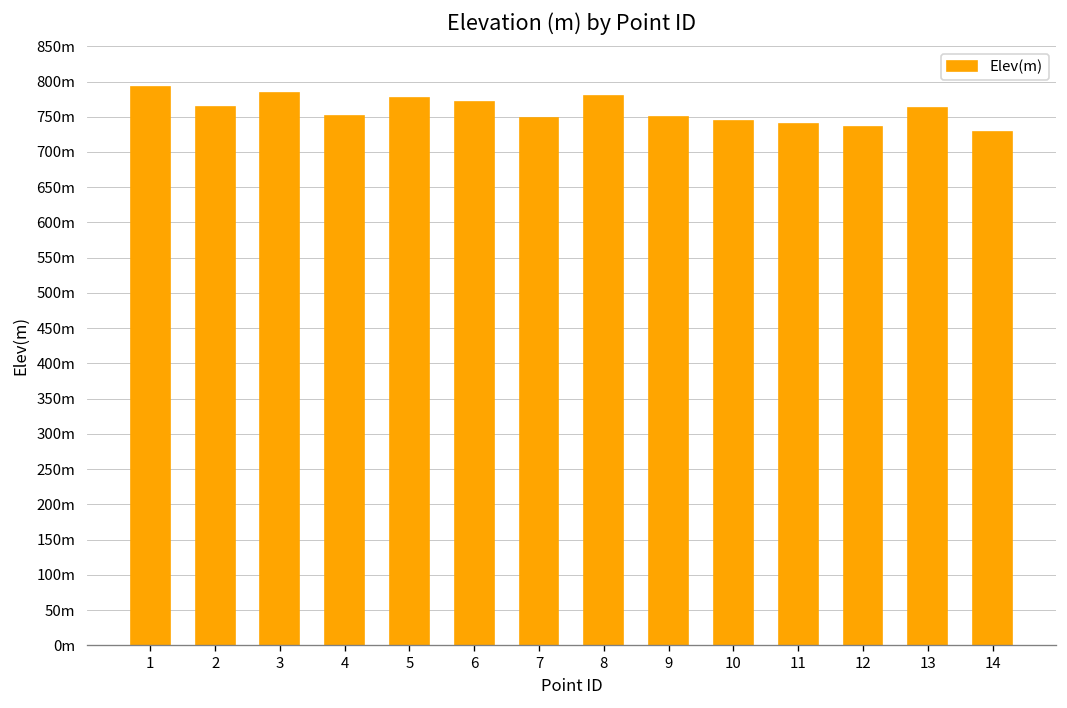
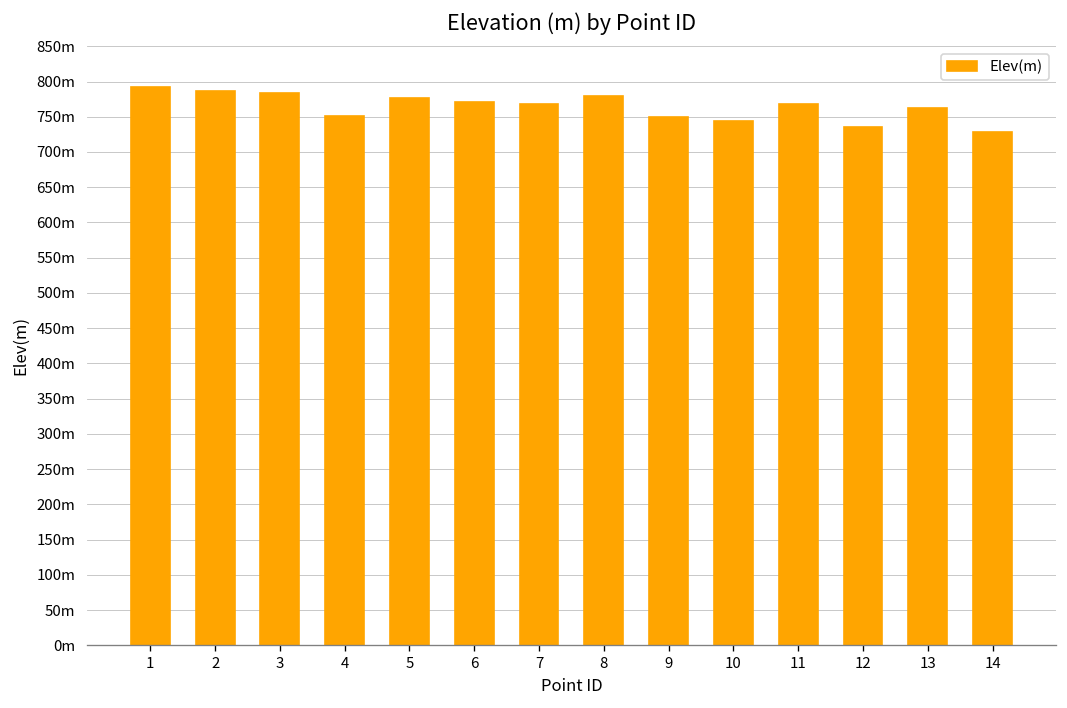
  {
    "1": "790m",
-   "2": "760m",
+   "2": "790m",
    "3": "780m",
    "4": "750m",
    "5": "780m",
    "6": "770m",
-   "7": "750m",
+   "7": "770m",
    "8": "780m",
    "9": "750m",
    "10": "740m",
-   "11": "740m",
+   "11": "770m",
    "12": "730m",
    "13": "760m",
    "14": "730m"
  }
